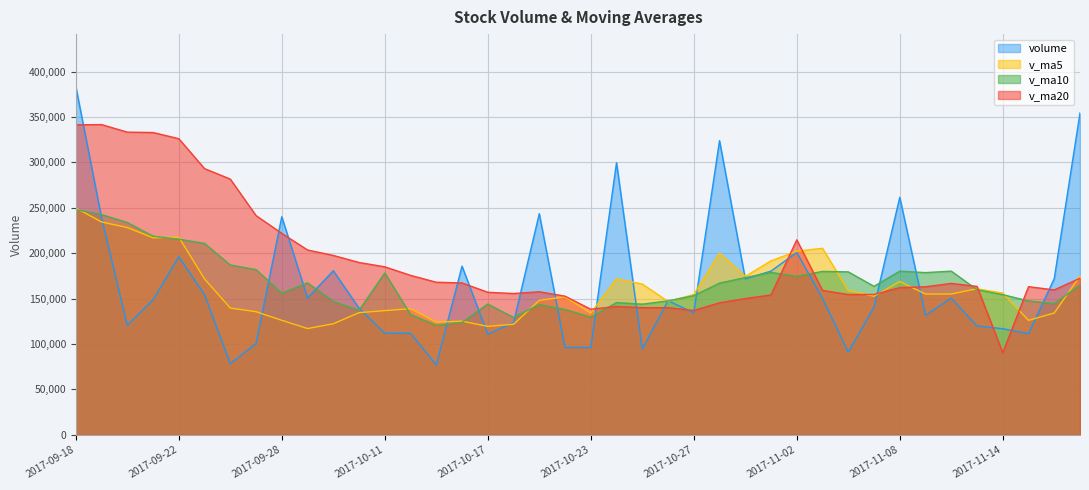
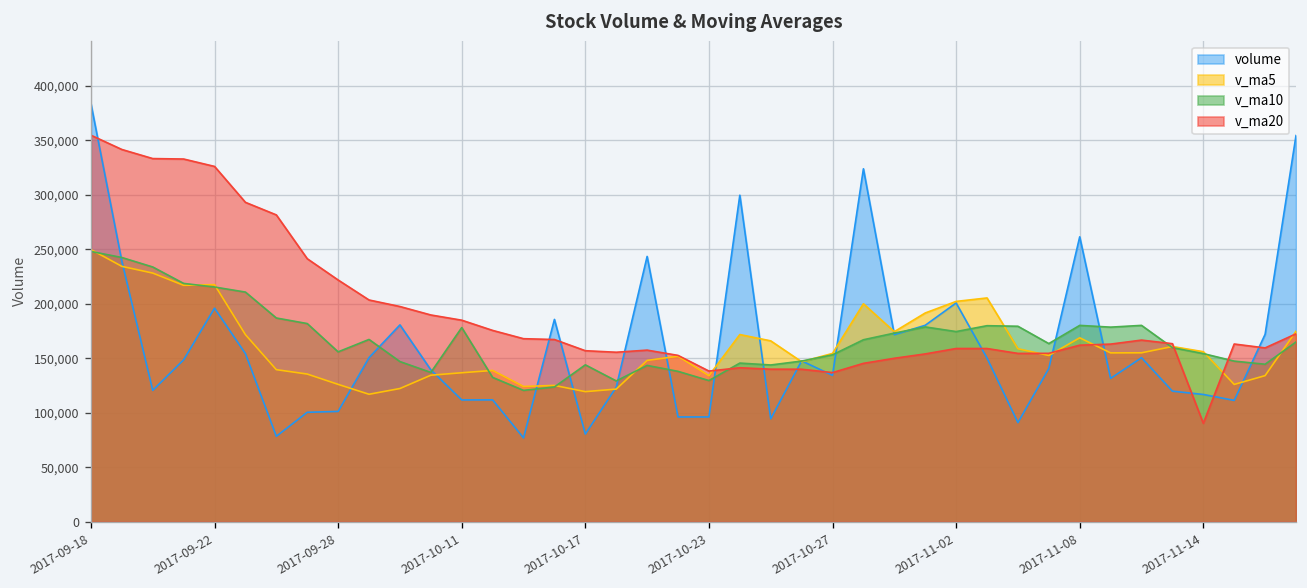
  {
    "volume": {
      "2017-09-18": "380,000",
      "2017-09-22": "200,000",
-     "2017-09-28": "240,000",
+     "2017-09-28": "100,000",
      "2017-10-11": "110,000",
-     "2017-10-17": "110,000",
+     "2017-10-17": "80,000",
      "2017-10-23": "100,000",
      "2017-11-08": "260,000",
      "2017-11-14": "120,000"
    },
    "v_ma5": {
      "2017-09-28": "130,000",
      "2017-10-11": "140,000",
      "2017-10-17": "120,000",
      "2017-10-23": "130,000",
      "2017-11-08": "170,000"
    },
    "v_ma10": {
      "2017-09-28": "160,000",
      "2017-10-11": "180,000",
      "2017-10-17": "140,000",
      "2017-10-23": "130,000",
      "2017-11-02": "170,000",
      "2017-11-08": "180,000"
    },
    "v_ma20": {
-     "2017-09-18": "340,000",
+     "2017-09-18": "350,000",
      "2017-09-22": "330,000",
      "2017-09-28": "220,000",
      "2017-10-11": "180,000",
      "2017-10-17": "160,000",
      "2017-10-23": "140,000",
-     "2017-11-02": "210,000",
+     "2017-11-02": "160,000",
      "2017-11-08": "160,000",
      "2017-11-14": "90,000"
    }
  }
